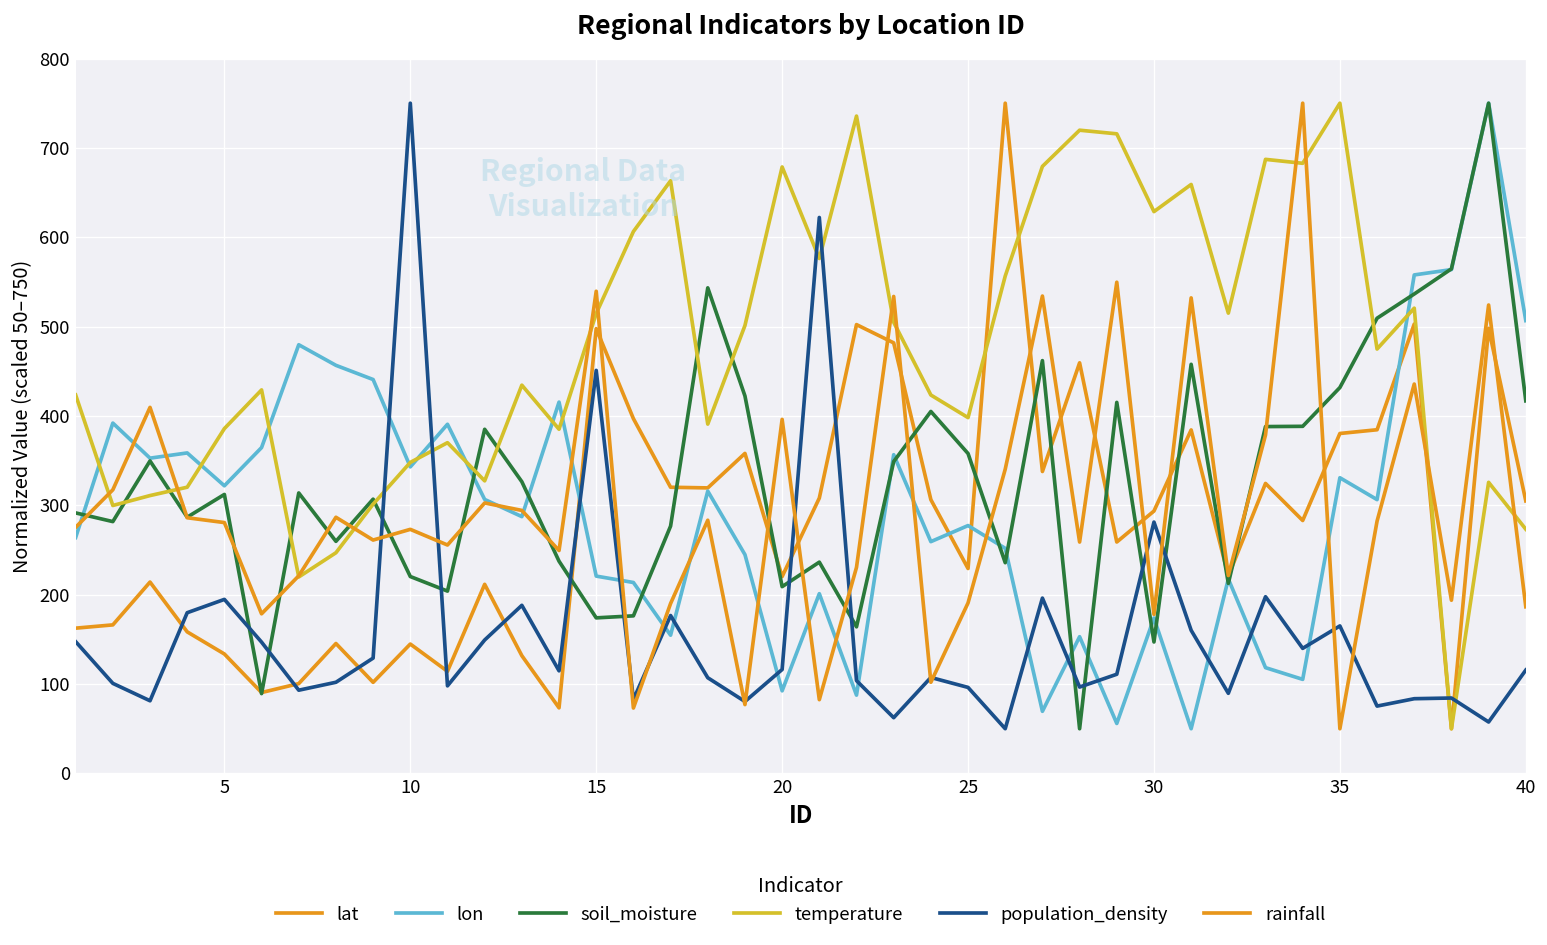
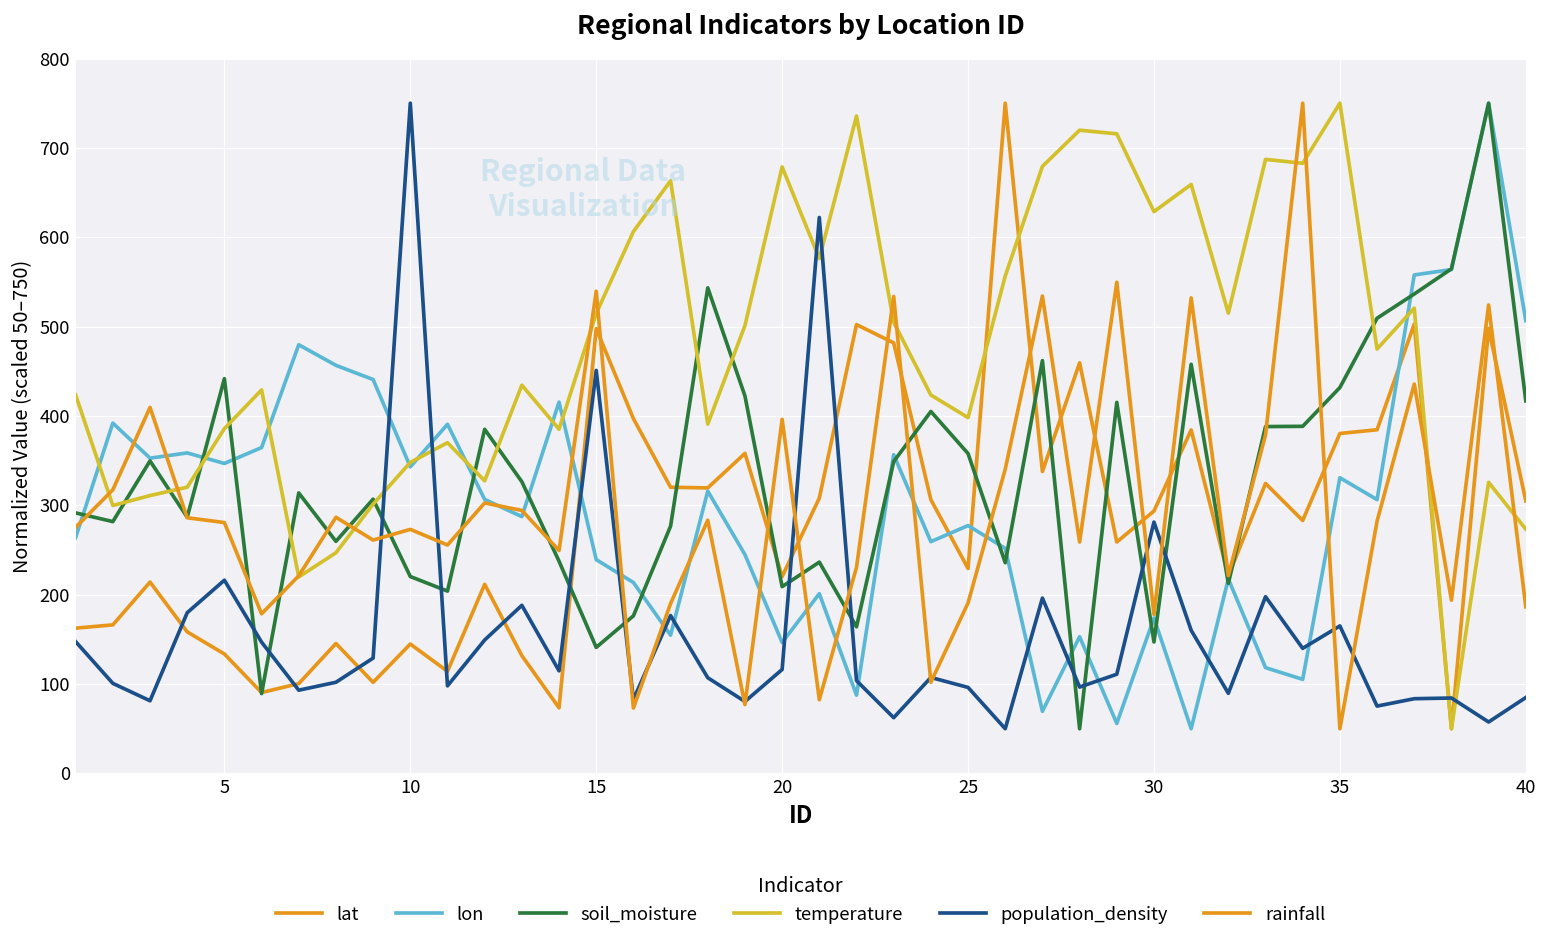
  {
    "lon": {
-     "5": 320,
+     "5": 350,
      "10": 340,
-     "15": 220,
-     "20": 90,
+     "15": 240,
+     "20": 150,
      "25": 280,
      "30": 170,
      "35": 330,
      "40": 510
    },
    "soil_moisture": {
-     "5": 310,
+     "5": 440,
      "10": 220,
-     "15": 170,
+     "15": 140,
      "20": 210,
      "25": 360,
      "30": 150,
      "35": 430,
      "40": 420
    },
    "population_density": {
-     "5": 190,
+     "5": 220,
      "10": 750,
      "15": 450,
      "20": 120,
      "25": 100,
      "30": 280,
      "35": 170,
-     "40": 120
+     "40": 80
    }
  }
